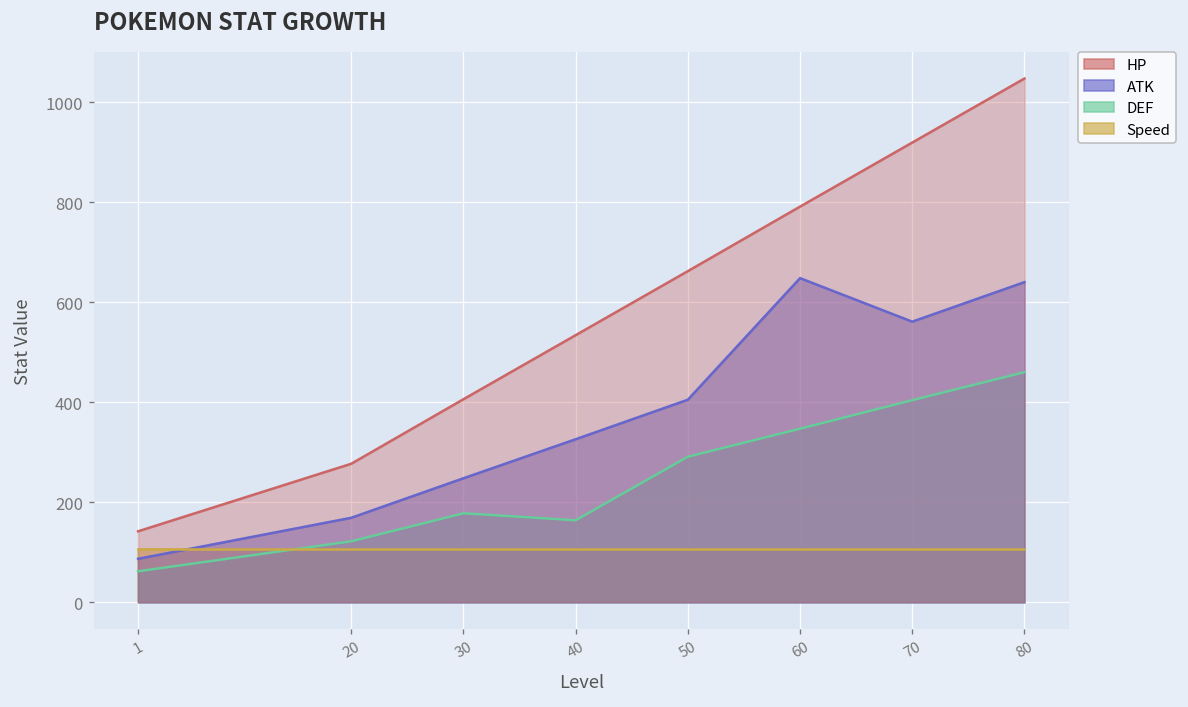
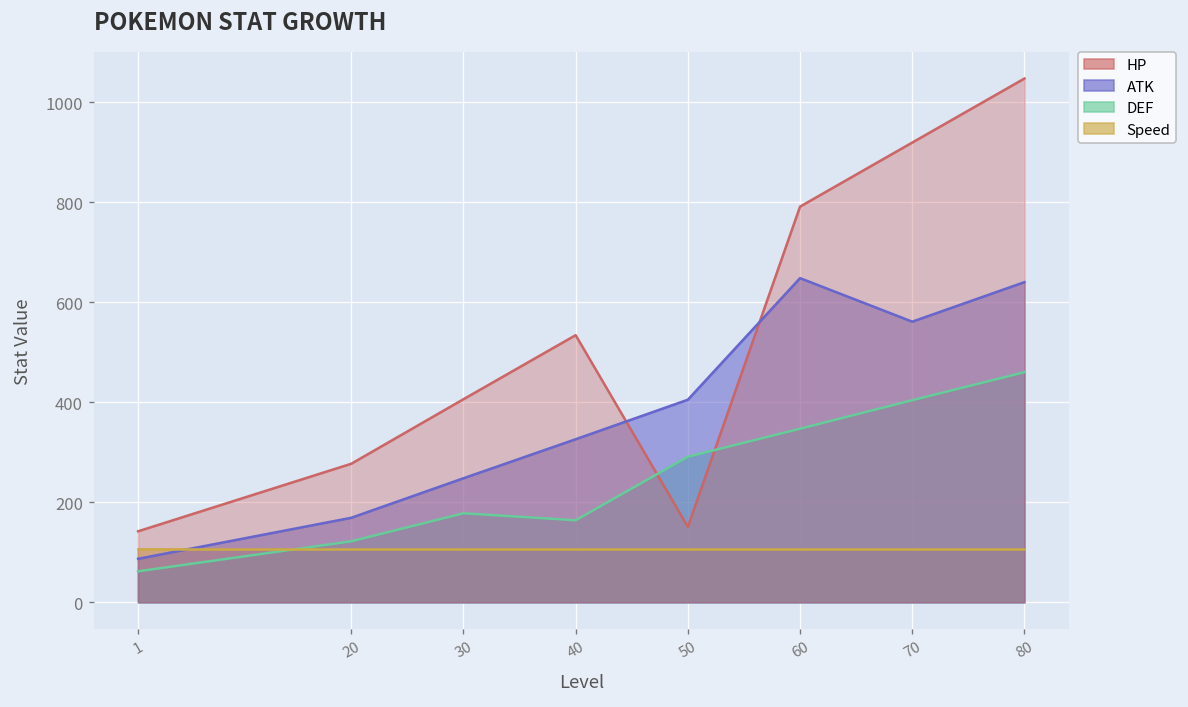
  {
    "Speed": {
      "1": 110,
      "20": 110,
      "30": 110,
      "40": 110,
      "50": 110,
      "60": 110,
      "70": 110,
      "80": 110
    },
    "DEF": {
      "1": 60,
      "20": 120,
      "30": 180,
      "40": 160,
      "50": 290,
      "60": 350,
      "70": 400,
      "80": 460
    },
    "ATK": {
      "1": 90,
      "20": 170,
      "30": 250,
      "40": 330,
      "50": 410,
      "60": 650,
      "70": 560,
      "80": 640
    },
    "HP": {
      "1": 140,
      "20": 280,
      "30": 410,
      "40": 530,
-     "50": 660,
+     "50": 150,
      "60": 790,
      "70": 920,
      "80": 1050
    }
  }
